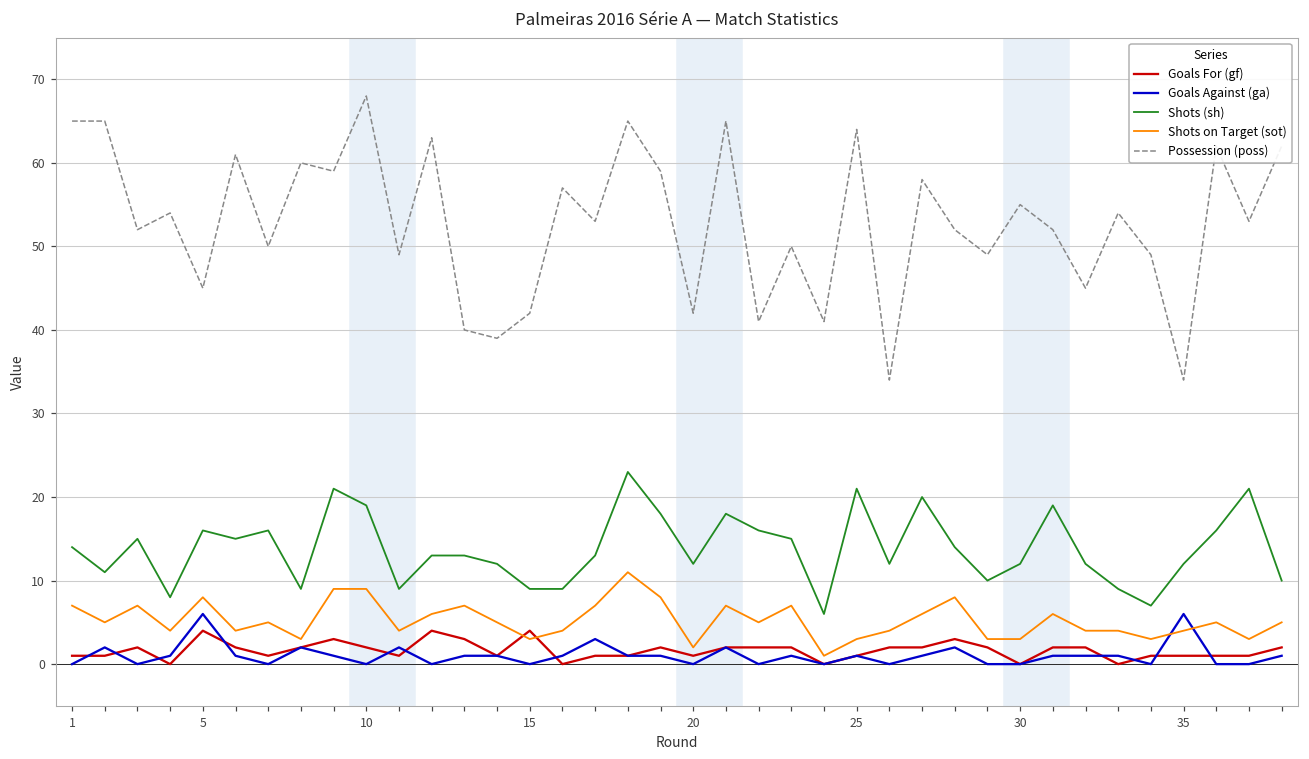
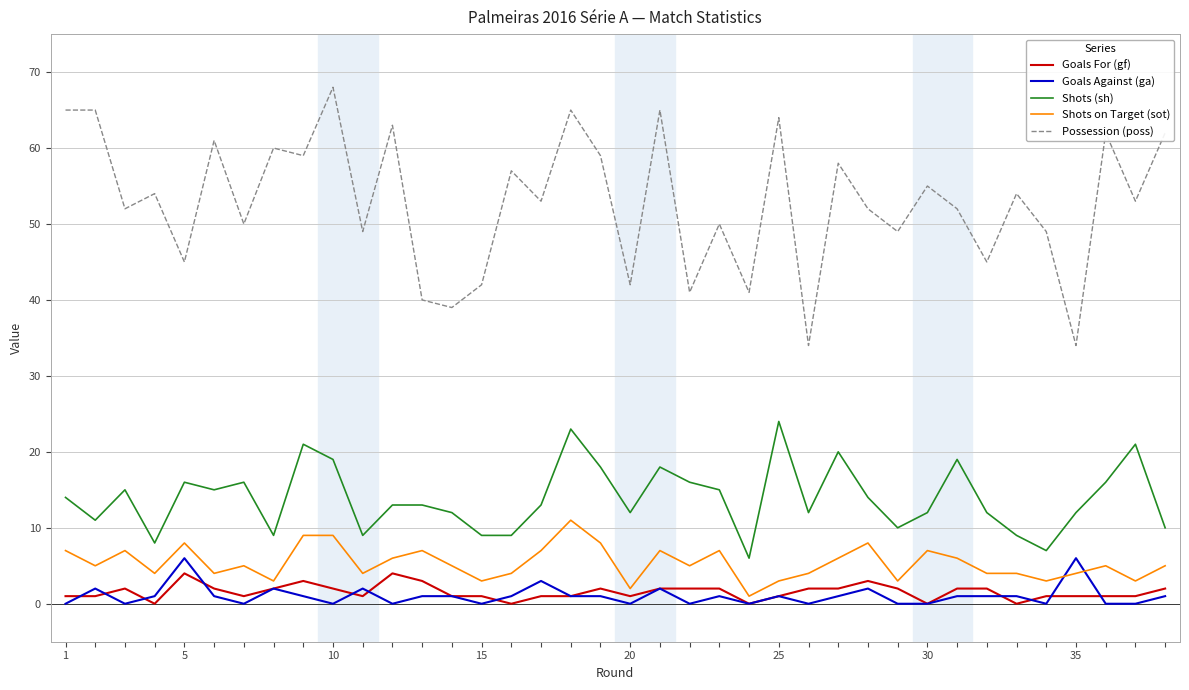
  {
    "Goals For (gf)": {
      "1": 1,
      "5": 4,
      "10": 2,
-     "15": 4,
+     "15": 1,
      "20": 1,
      "35": 1
    },
    "Goals Against (ga)": {
      "1": 0,
      "5": 6,
      "10": 0,
      "15": 0,
      "20": 0,
      "35": 6
    },
    "Shots (sh)": {
      "1": 14,
      "5": 16,
      "10": 19,
      "15": 9,
      "20": 12,
-     "25": 21,
+     "25": 24,
      "30": 12,
      "35": 12
    },
    "Shots on Target (sot)": {
      "1": 7,
      "5": 8,
      "10": 9,
      "15": 3,
      "20": 2,
      "25": 3,
-     "30": 3,
+     "30": 7,
      "35": 4
    },
    "Possession (poss)": {
      "1": 65,
      "5": 45,
      "10": 68,
      "15": 42,
      "20": 42,
      "25": 64,
      "30": 55,
      "35": 34
    }
  }
